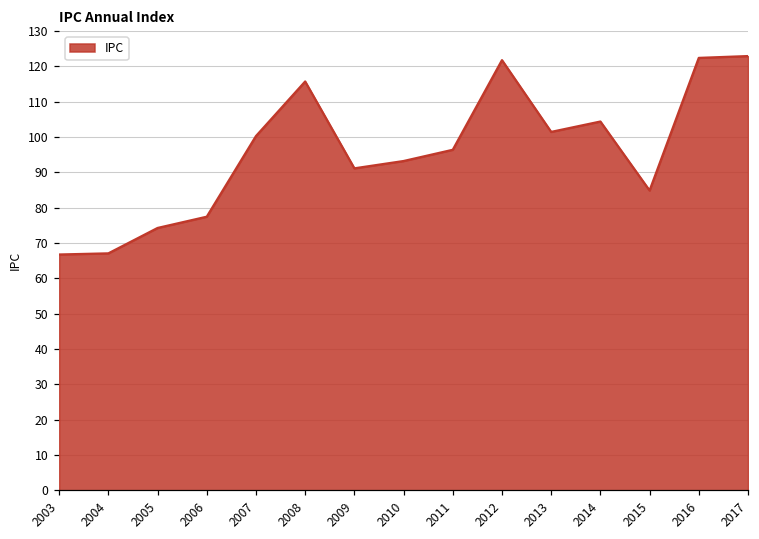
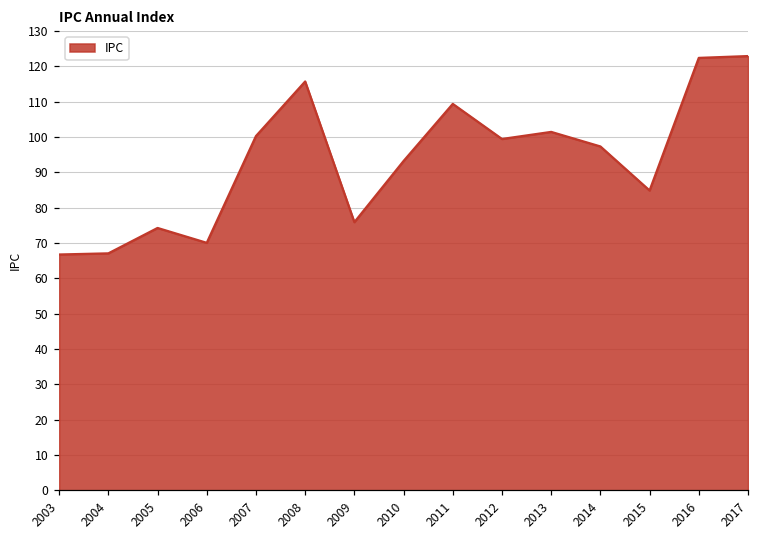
  {
    "2003": 67,
    "2004": 67,
    "2005": 74,
-   "2006": 77,
+   "2006": 70,
    "2007": 100,
    "2008": 116,
-   "2009": 91,
+   "2009": 76,
    "2010": 93,
-   "2011": 96,
-   "2012": 122,
+   "2011": 109,
+   "2012": 99,
    "2013": 101,
-   "2014": 104,
+   "2014": 97,
    "2015": 85,
    "2016": 122,
    "2017": 123
  }
